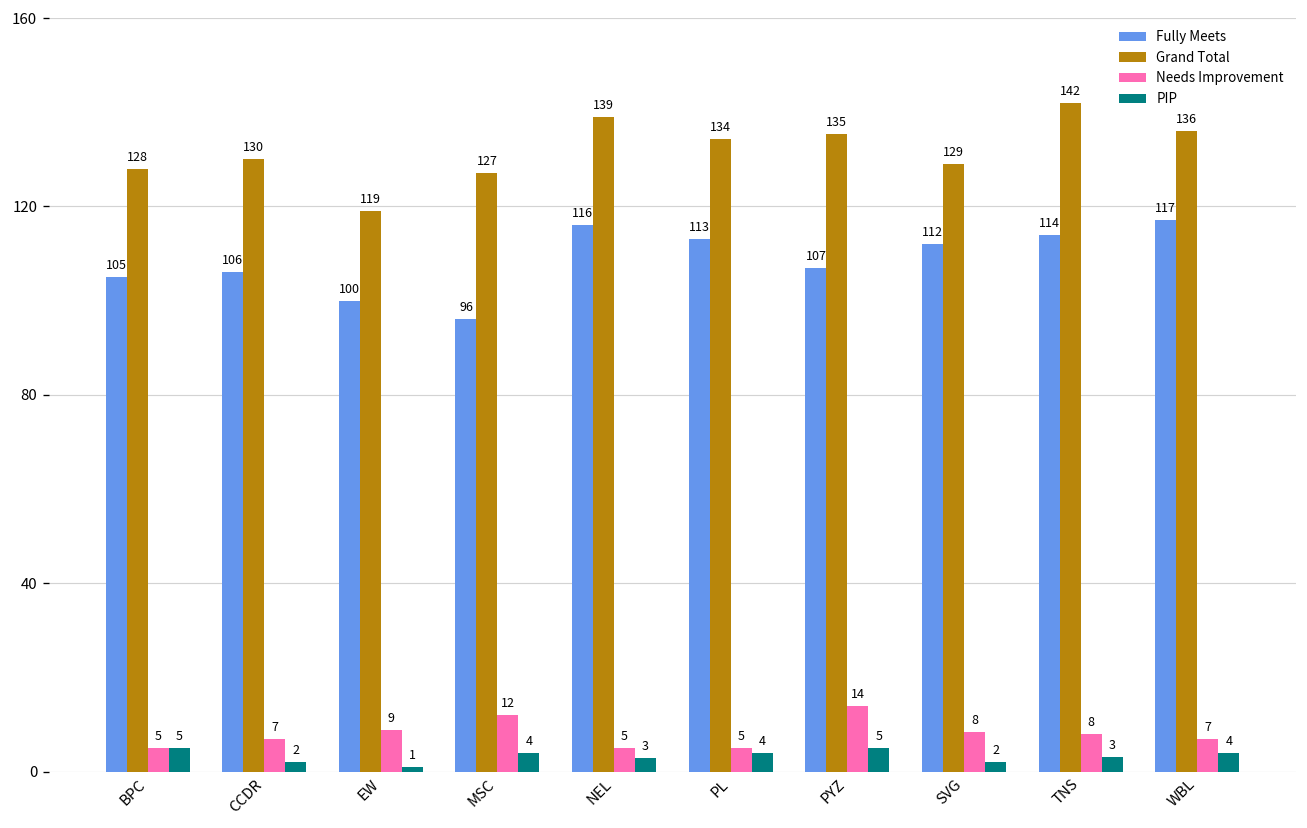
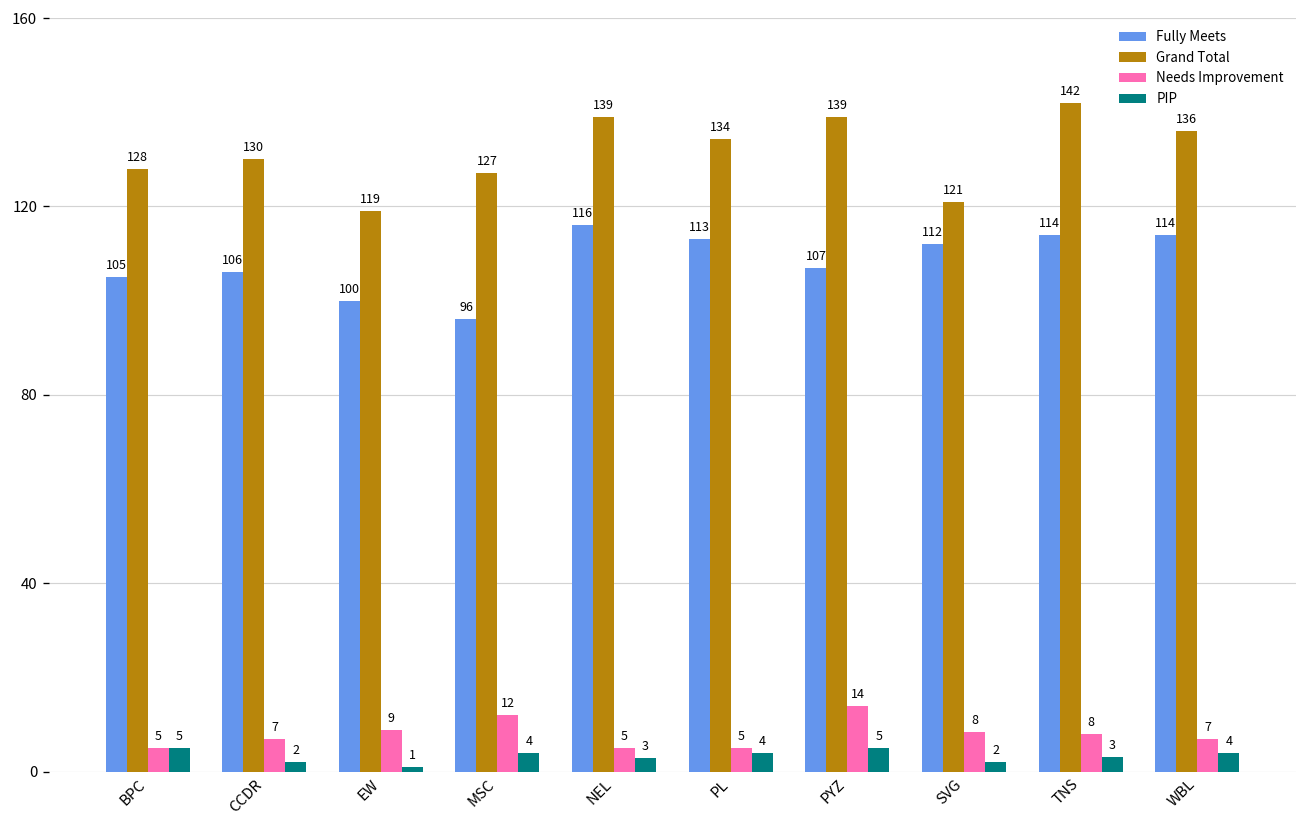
  {
    "Fully Meets": {
      "BPC": 105,
      "CCDR": 106,
      "EW": 100,
      "MSC": 96,
      "NEL": 116,
      "PL": 113,
      "PYZ": 107,
      "SVG": 112,
      "TNS": 114,
-     "WBL": 117
+     "WBL": 114
    },
    "Grand Total": {
      "BPC": 128,
      "CCDR": 130,
      "EW": 119,
      "MSC": 127,
      "NEL": 139,
      "PL": 134,
-     "PYZ": 135,
-     "SVG": 129,
+     "PYZ": 139,
+     "SVG": 121,
      "TNS": 142,
      "WBL": 136
    },
    "Needs Improvement": {
      "BPC": 5,
      "CCDR": 7,
      "EW": 9,
      "MSC": 12,
      "NEL": 5,
      "PL": 5,
      "PYZ": 14,
      "SVG": 8,
      "TNS": 8,
      "WBL": 7
    },
    "PIP": {
      "BPC": 5,
      "CCDR": 2,
      "EW": 1,
      "MSC": 4,
      "NEL": 3,
      "PL": 4,
      "PYZ": 5,
      "SVG": 2,
      "TNS": 3,
      "WBL": 4
    }
  }
